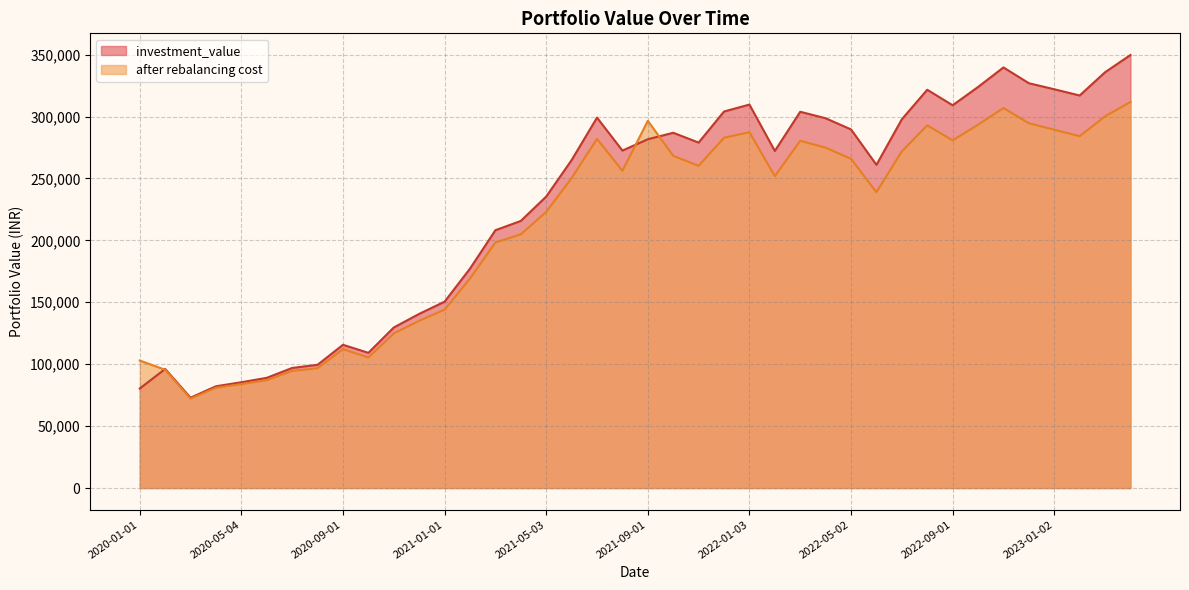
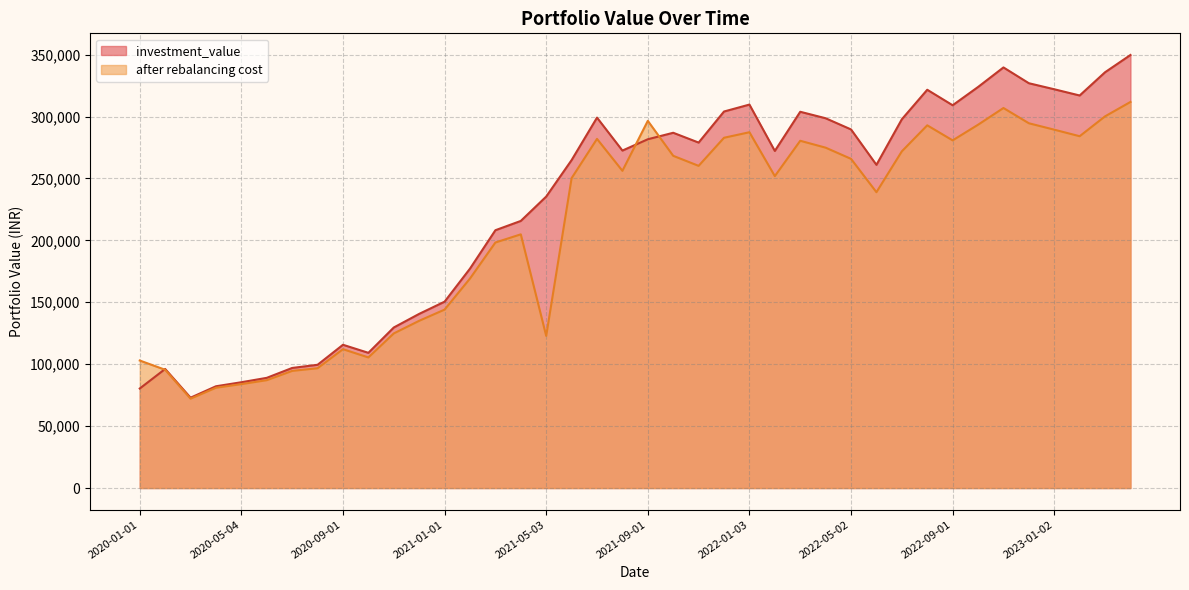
  {
    "investment_value": {
      "2020-01-01": "80,000",
      "2020-09-01": "116,000",
      "2021-01-01": "150,000",
      "2021-05-03": "235,000",
      "2021-09-01": "282,000",
      "2022-01-03": "310,000",
      "2022-05-02": "290,000",
      "2022-09-01": "309,000",
      "2023-01-02": "322,000"
    },
    "after rebalancing cost": {
      "2020-01-01": "103,000",
      "2020-09-01": "112,000",
      "2021-01-01": "144,000",
-     "2021-05-03": "223,000",
+     "2021-05-03": "123,000",
      "2021-09-01": "297,000",
      "2022-01-03": "287,000",
      "2022-05-02": "266,000",
      "2022-09-01": "281,000",
      "2023-01-02": "289,000"
    }
  }
